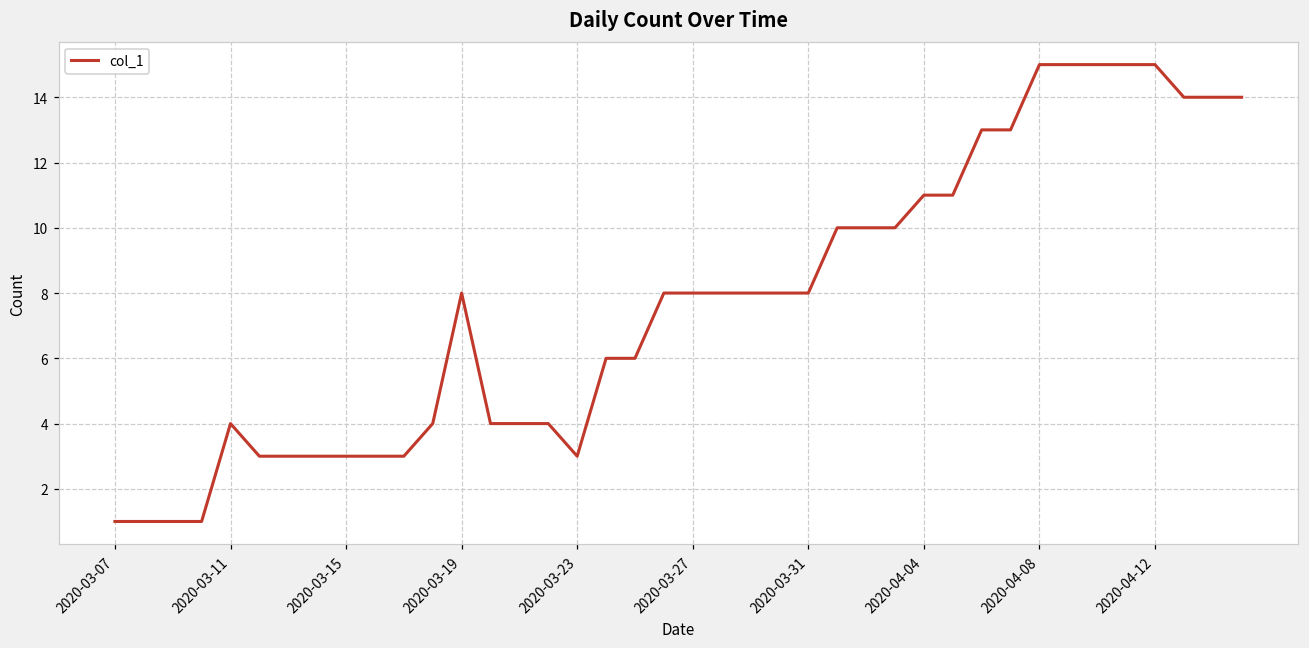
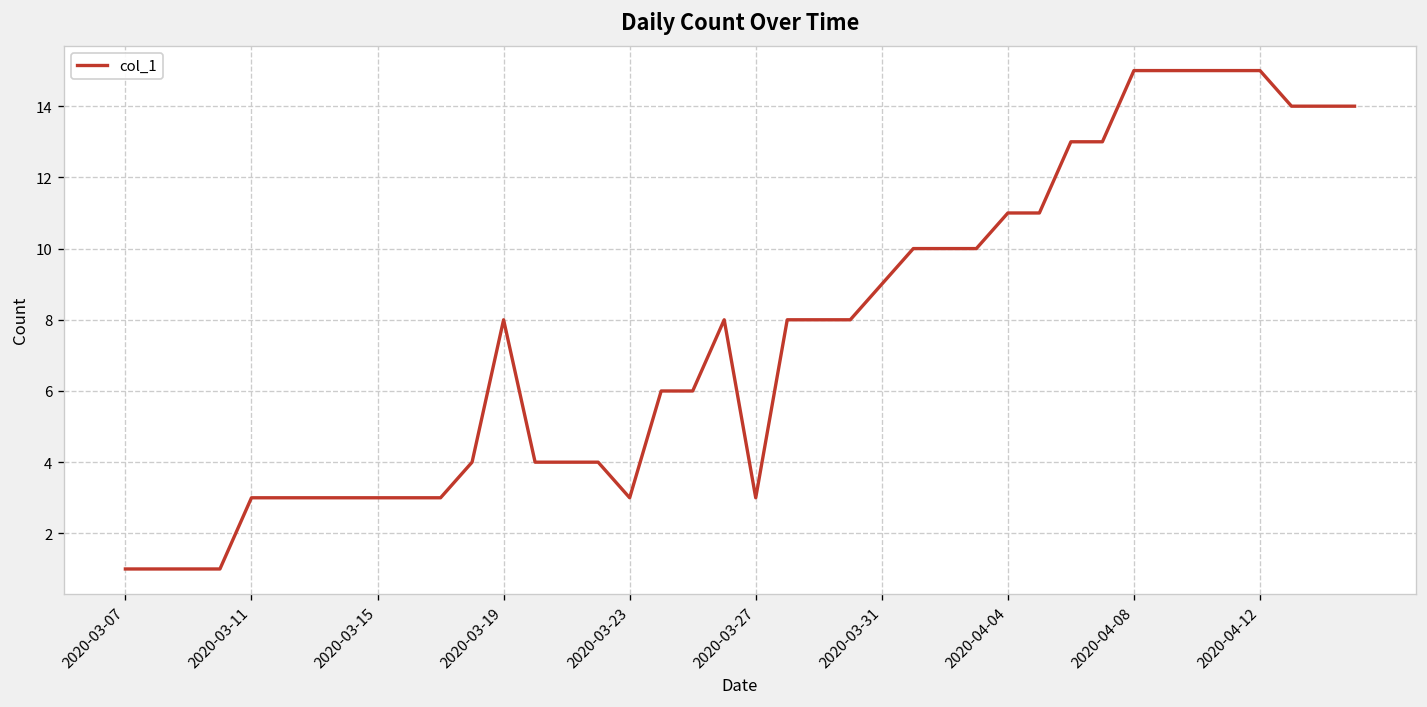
  {
    "2020-03-07": 1,
-   "2020-03-11": 4,
+   "2020-03-11": 3,
    "2020-03-15": 3,
    "2020-03-19": 8,
    "2020-03-23": 3,
-   "2020-03-27": 8,
-   "2020-03-31": 8,
+   "2020-03-27": 3,
+   "2020-03-31": 9,
    "2020-04-04": 11,
    "2020-04-08": 15,
    "2020-04-12": 15
  }
